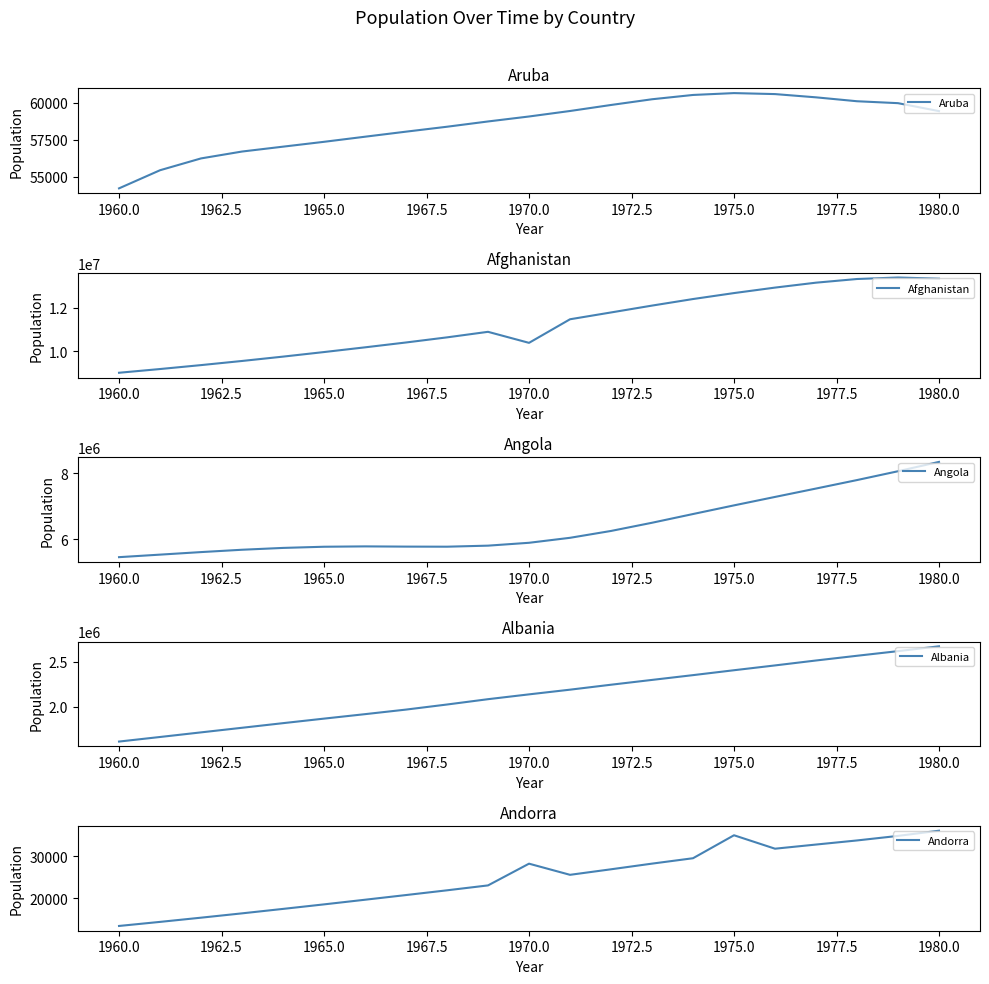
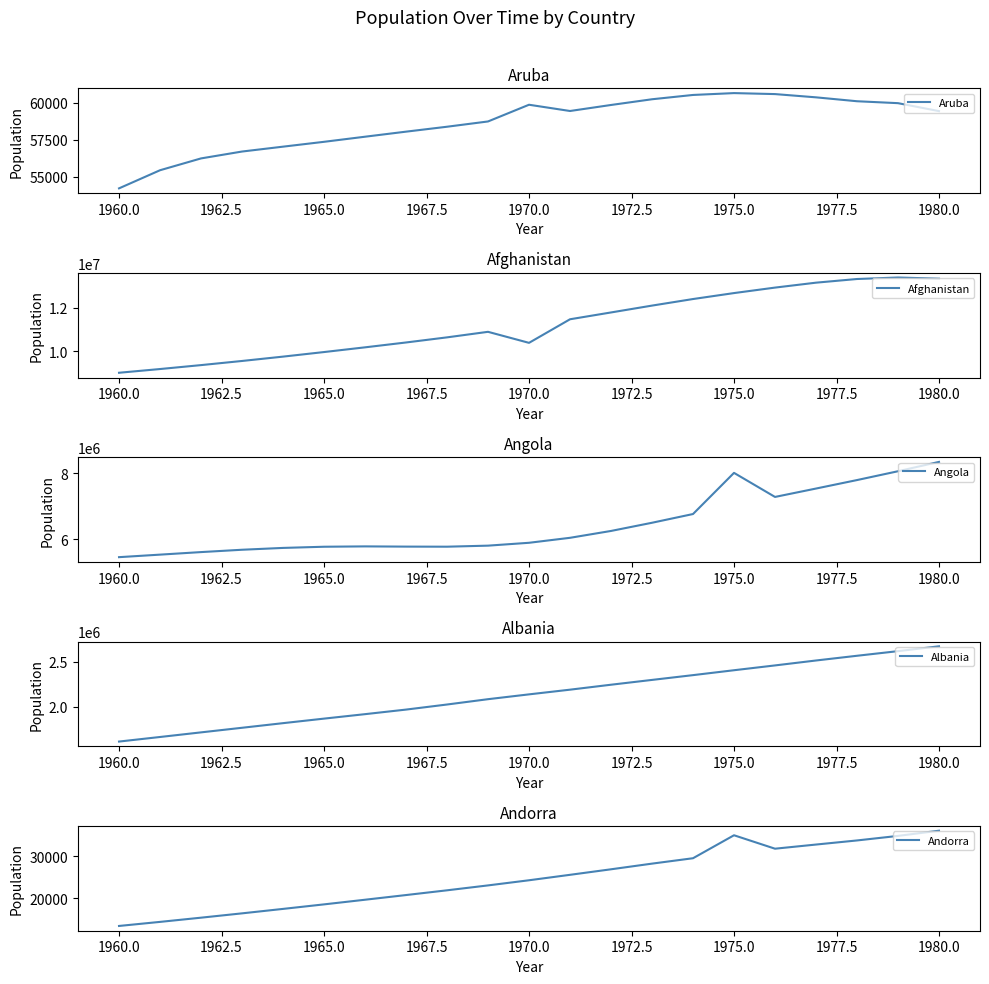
  {
    "Aruba": {
      "1960.0": 54200,
      "1965.0": 57400,
-     "1970.0": 59100,
+     "1970.0": 59900,
      "1975.0": 60700
    },
    "Afghanistan": {
      "1960.0": 9000000,
      "1965.0": 10000000,
      "1970.0": 10400000,
      "1975.0": 12700000
    },
    "Angola": {
      "1960.0": 5500000,
      "1965.0": 5800000,
      "1970.0": 5900000,
-     "1975.0": 7000000,
+     "1975.0": 8000000,
      "1980.0": 8300000
    },
    "Albania": {
      "1960.0": 1600000,
      "1965.0": 1900000,
      "1970.0": 2100000,
      "1975.0": 2400000,
      "1980.0": 2700000
    },
    "Andorra": {
      "1960.0": 13000,
      "1965.0": 19000,
-     "1970.0": 28000,
+     "1970.0": 24000,
      "1975.0": 35000,
      "1980.0": 36000
    }
  }
